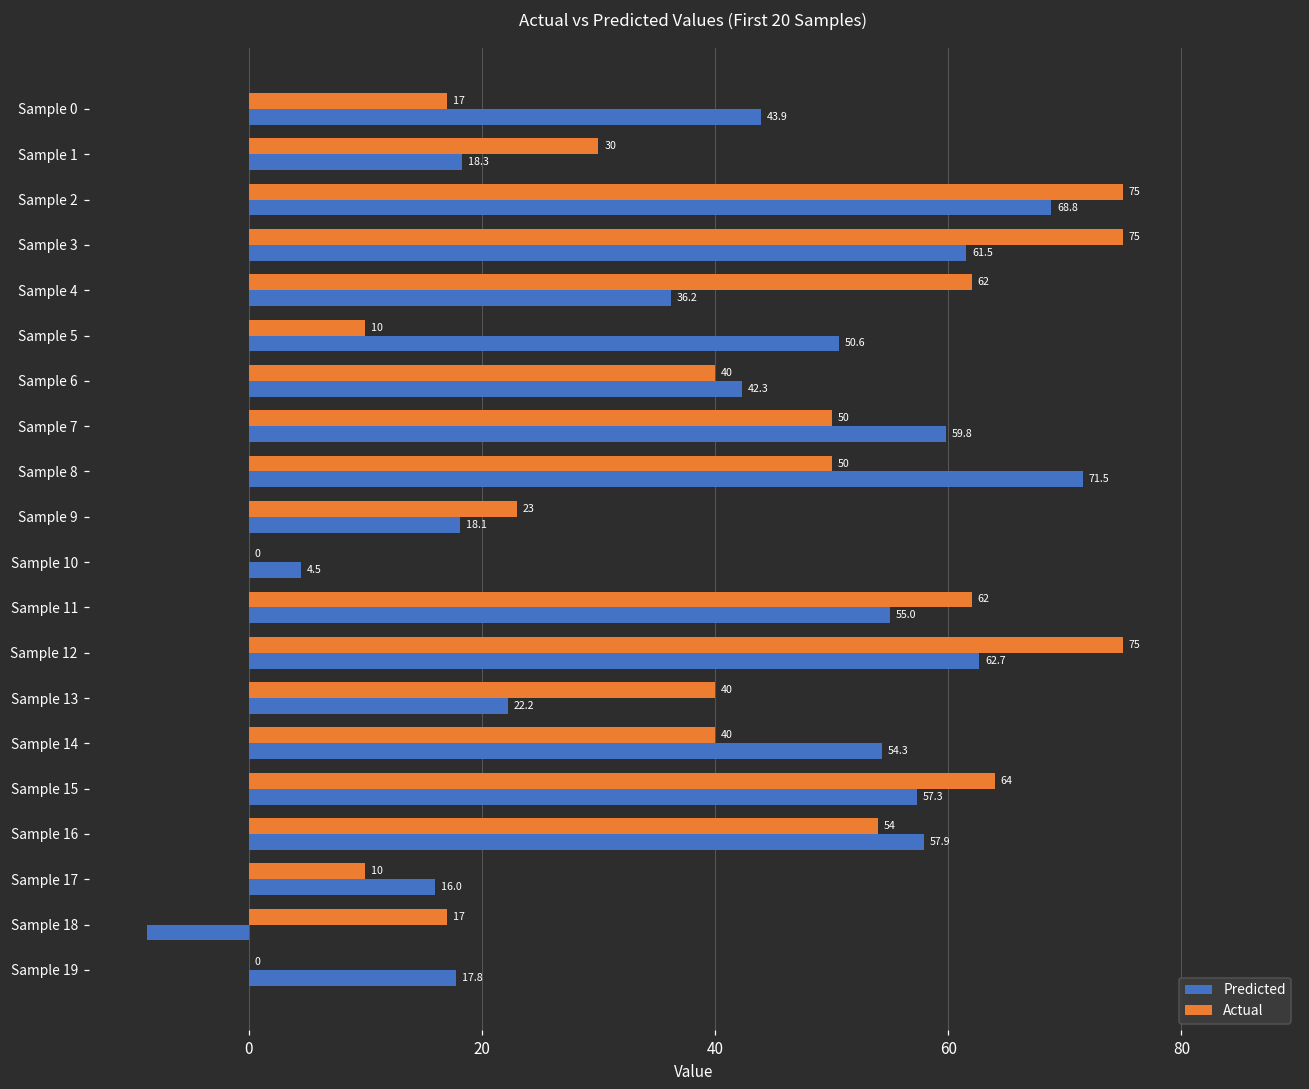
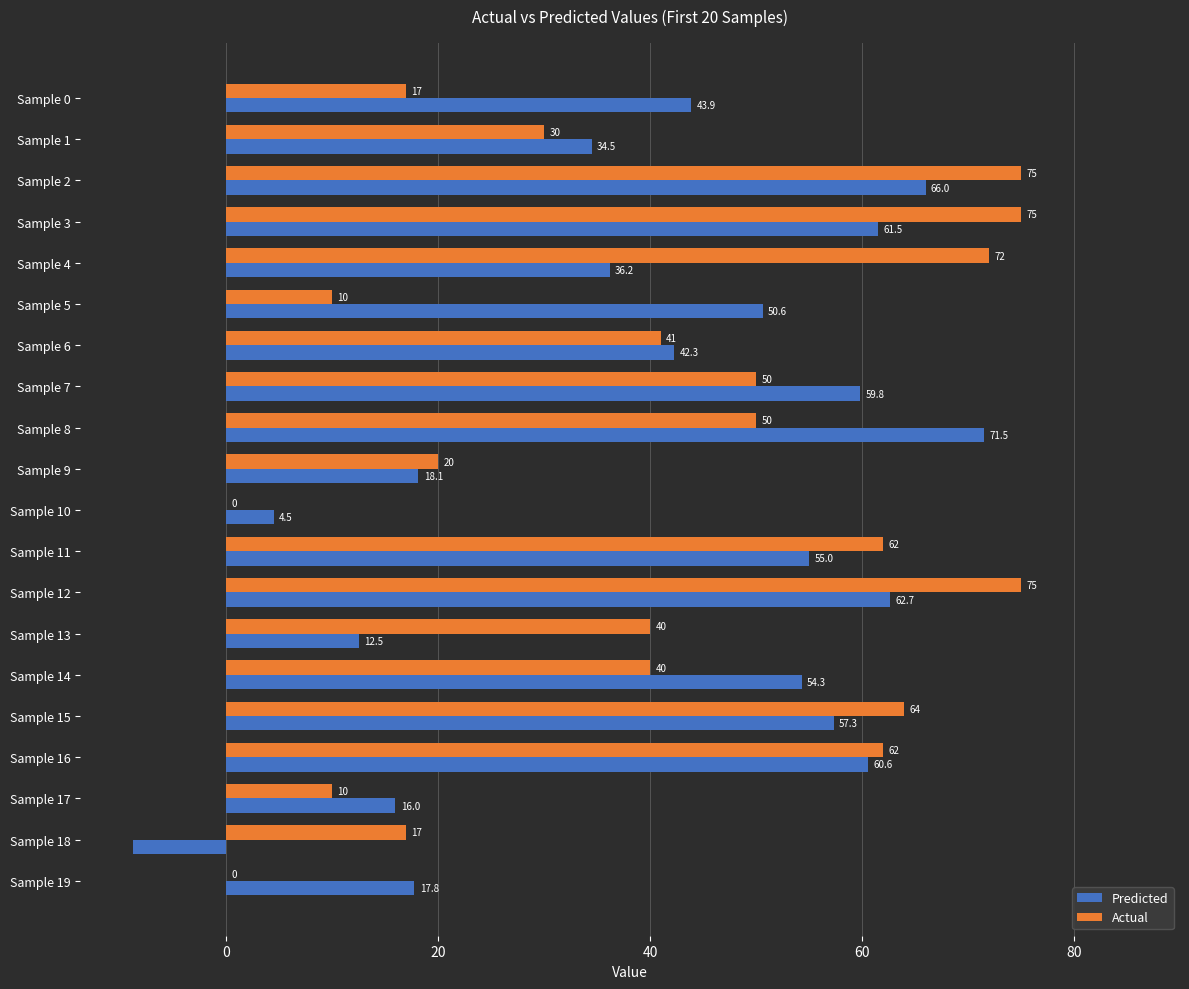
  {
    "Predicted": {
      "Sample 0": 43.9,
-     "Sample 1": 18.3,
-     "Sample 2": 68.8,
+     "Sample 1": 34.5,
+     "Sample 2": 66.0,
      "Sample 3": 61.5,
      "Sample 4": 36.2,
      "Sample 5": 50.6,
      "Sample 6": 42.3,
      "Sample 7": 59.8,
      "Sample 8": 71.5,
      "Sample 9": 18.1,
      "Sample 10": 4.5,
      "Sample 11": 55.0,
      "Sample 12": 62.7,
-     "Sample 13": 22.2,
+     "Sample 13": 12.5,
      "Sample 14": 54.3,
      "Sample 15": 57.3,
-     "Sample 16": 57.9,
+     "Sample 16": 60.6,
      "Sample 17": 16.0,
      "Sample 19": 17.8
    },
    "Actual": {
      "Sample 0": 17,
      "Sample 1": 30,
      "Sample 2": 75,
      "Sample 3": 75,
-     "Sample 4": 62,
+     "Sample 4": 72,
      "Sample 5": 10,
-     "Sample 6": 40,
+     "Sample 6": 41,
      "Sample 7": 50,
      "Sample 8": 50,
-     "Sample 9": 23,
+     "Sample 9": 20,
      "Sample 10": 0,
      "Sample 11": 62,
      "Sample 12": 75,
      "Sample 13": 40,
      "Sample 14": 40,
      "Sample 15": 64,
-     "Sample 16": 54,
+     "Sample 16": 62,
      "Sample 17": 10,
      "Sample 18": 17,
      "Sample 19": 0
    }
  }
